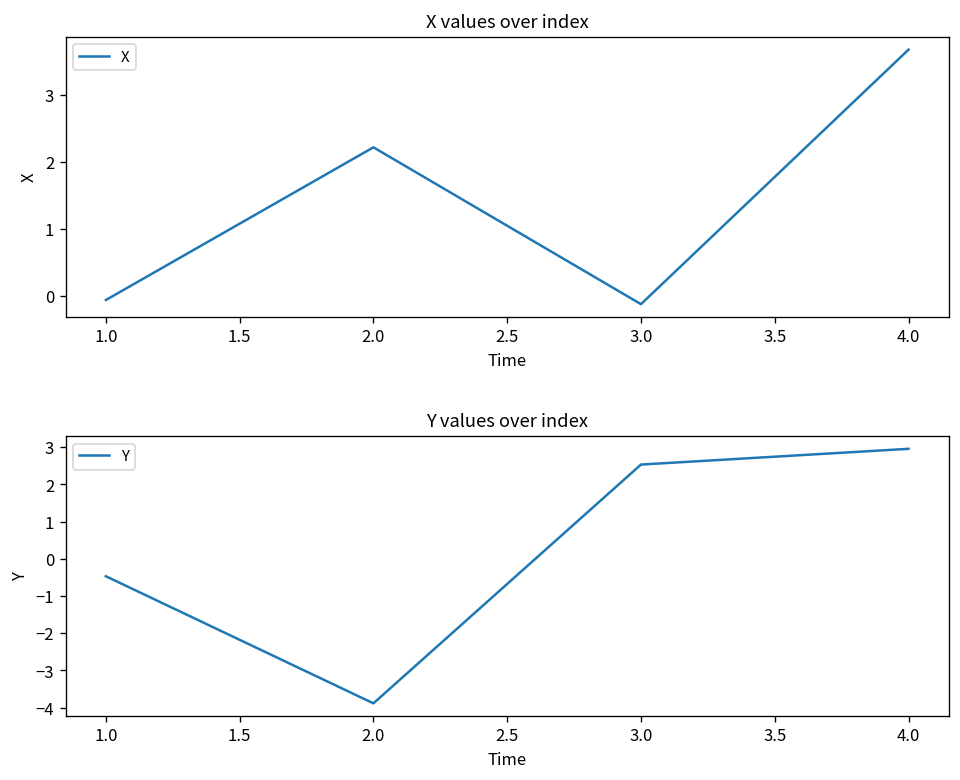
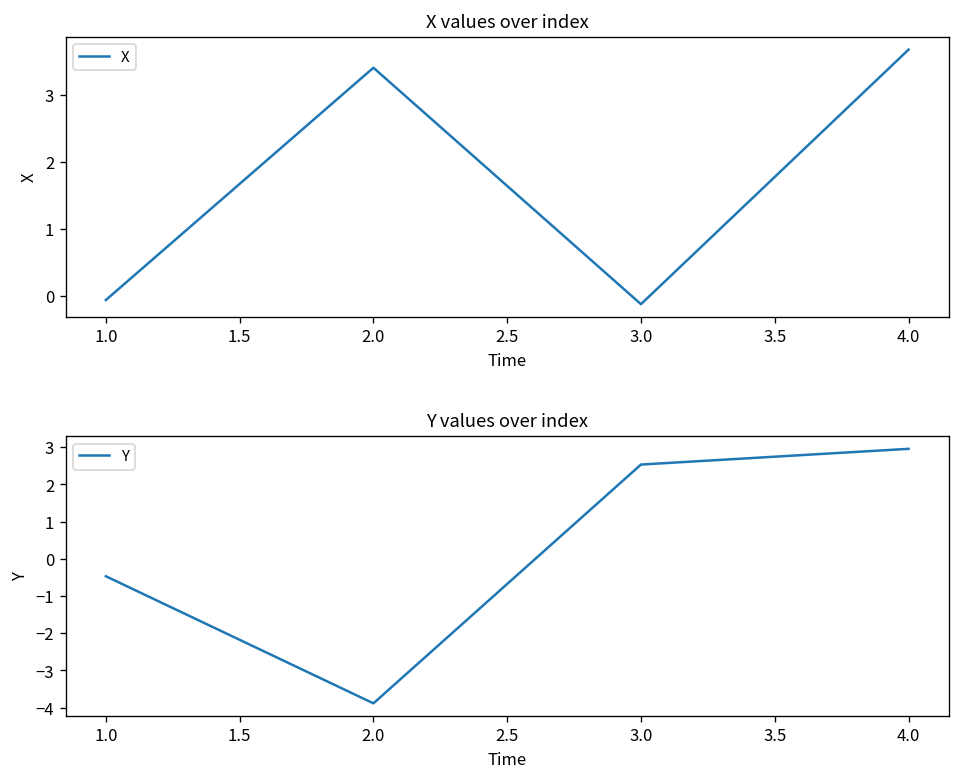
  {
    "X values over index": {
      "1.0": -0.1,
-     "2.0": 2.2,
+     "2.0": 3.4,
      "3.0": -0.1,
      "4.0": 3.7
    },
    "Y values over index": {
      "1.0": -0.5,
      "2.0": -3.9,
      "3.0": 2.5,
      "4.0": 3.0
    }
  }
